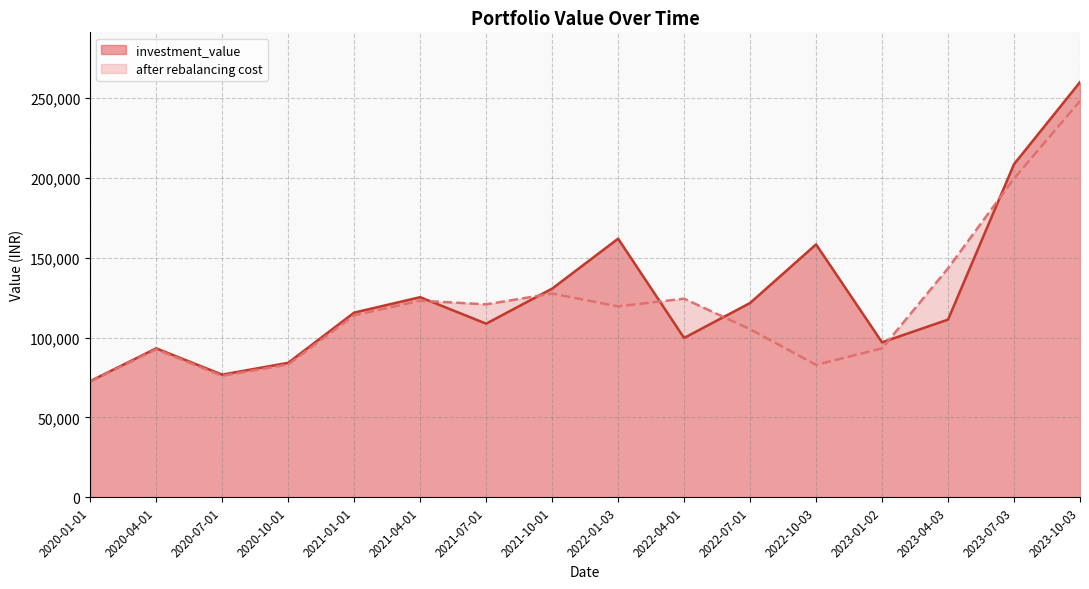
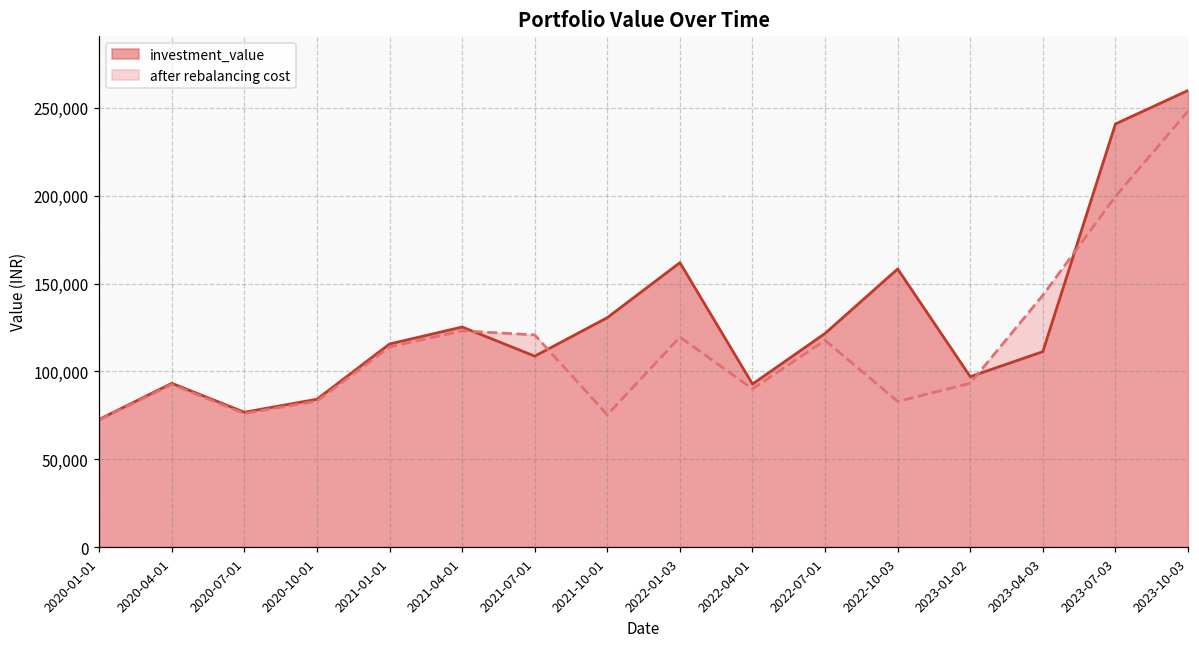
  {
    "investment_value": {
      "2021-01-01": "116,000",
      "2021-04-01": "125,000",
      "2021-07-01": "109,000",
      "2021-10-01": "131,000",
      "2022-01-03": "162,000",
-     "2022-04-01": "100,000",
+     "2022-04-01": "93,000",
      "2022-07-01": "122,000",
      "2022-10-03": "158,000",
      "2023-01-02": "97,000",
      "2023-04-03": "111,000",
-     "2023-07-03": "209,000",
+     "2023-07-03": "241,000",
      "2023-10-03": "260,000"
    },
    "after rebalancing cost": {
      "2021-01-01": "114,000",
      "2021-04-01": "123,000",
      "2021-07-01": "121,000",
-     "2021-10-01": "128,000",
+     "2021-10-01": "75,000",
      "2022-01-03": "120,000",
-     "2022-04-01": "124,000",
-     "2022-07-01": "105,000",
+     "2022-04-01": "90,000",
+     "2022-07-01": "118,000",
      "2022-10-03": "83,000",
      "2023-01-02": "93,000",
      "2023-04-03": "143,000",
      "2023-07-03": "200,000",
      "2023-10-03": "248,000"
    }
  }
